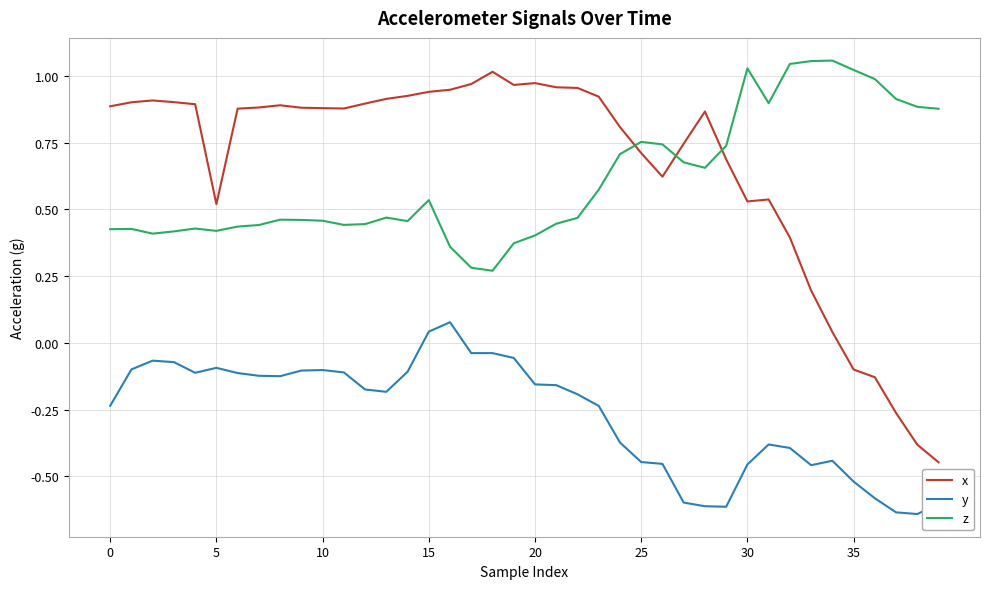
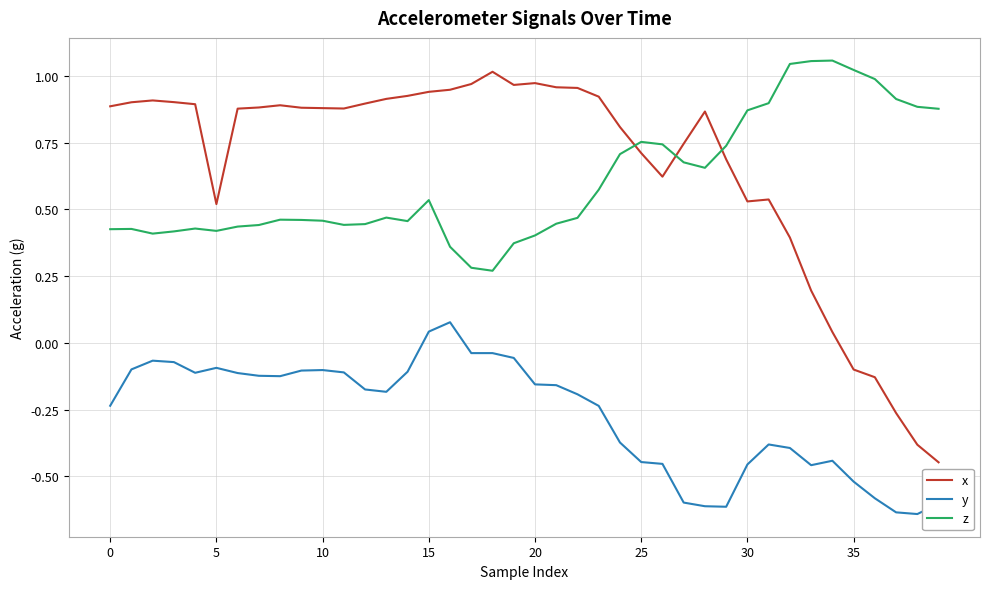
  {
    "x": {
      "0": 0.89,
      "5": 0.52,
      "10": 0.88,
      "15": 0.94,
      "20": 0.97,
      "25": 0.71,
      "30": 0.53,
      "35": -0.10
    },
    "y": {
      "0": -0.24,
      "5": -0.09,
      "10": -0.10,
      "15": 0.04,
      "20": -0.16,
      "25": -0.45,
      "30": -0.46,
      "35": -0.52
    },
    "z": {
      "0": 0.43,
      "5": 0.42,
      "10": 0.46,
      "15": 0.53,
      "20": 0.40,
      "25": 0.75,
-     "30": 1.03,
+     "30": 0.87,
      "35": 1.02
    }
  }
